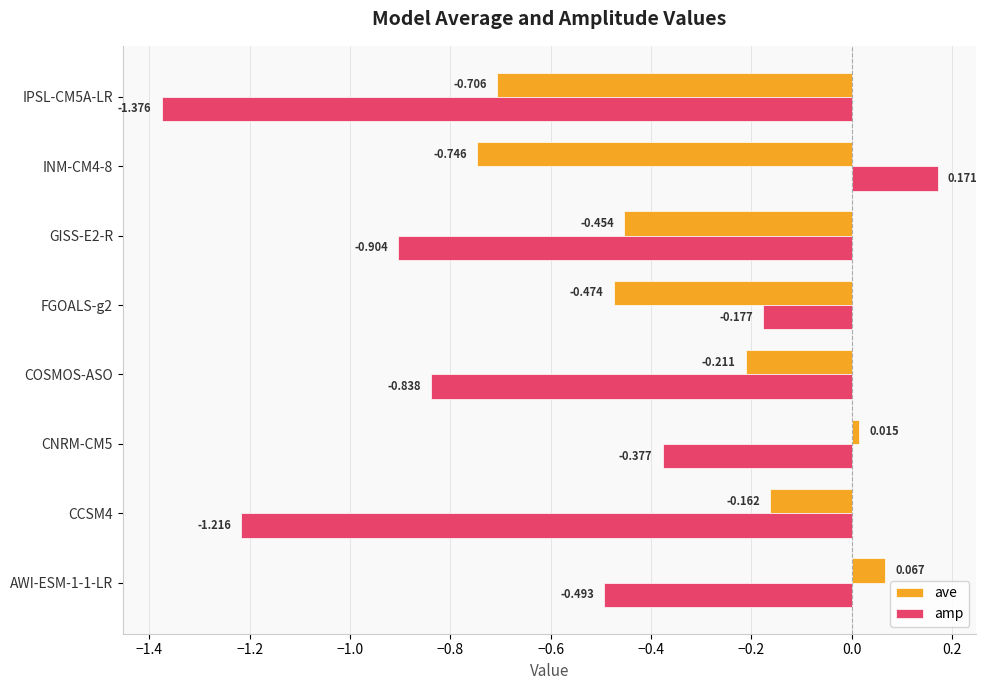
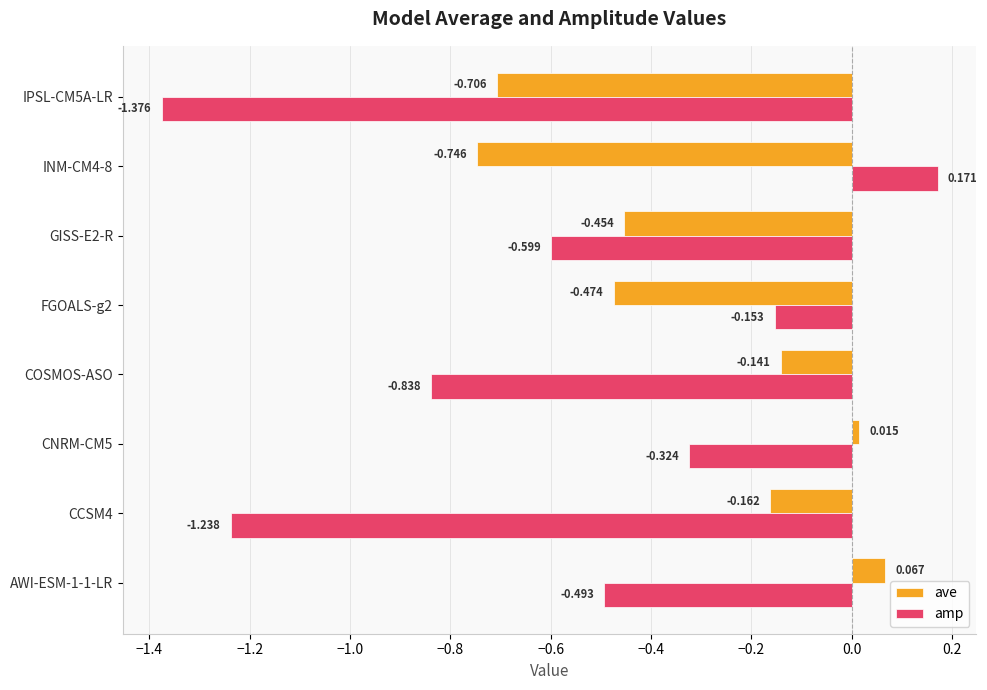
  {
    "ave": {
      "IPSL-CM5A-LR": -0.706,
      "INM-CM4-8": -0.746,
      "GISS-E2-R": -0.454,
      "FGOALS-g2": -0.474,
-     "COSMOS-ASO": -0.211,
+     "COSMOS-ASO": -0.141,
      "CNRM-CM5": 0.015,
      "CCSM4": -0.162,
      "AWI-ESM-1-1-LR": 0.067
    },
    "amp": {
      "IPSL-CM5A-LR": -1.376,
      "INM-CM4-8": 0.171,
-     "GISS-E2-R": -0.904,
-     "FGOALS-g2": -0.177,
+     "GISS-E2-R": -0.599,
+     "FGOALS-g2": -0.153,
      "COSMOS-ASO": -0.838,
-     "CNRM-CM5": -0.377,
-     "CCSM4": -1.216,
+     "CNRM-CM5": -0.324,
+     "CCSM4": -1.238,
      "AWI-ESM-1-1-LR": -0.493
    }
  }
